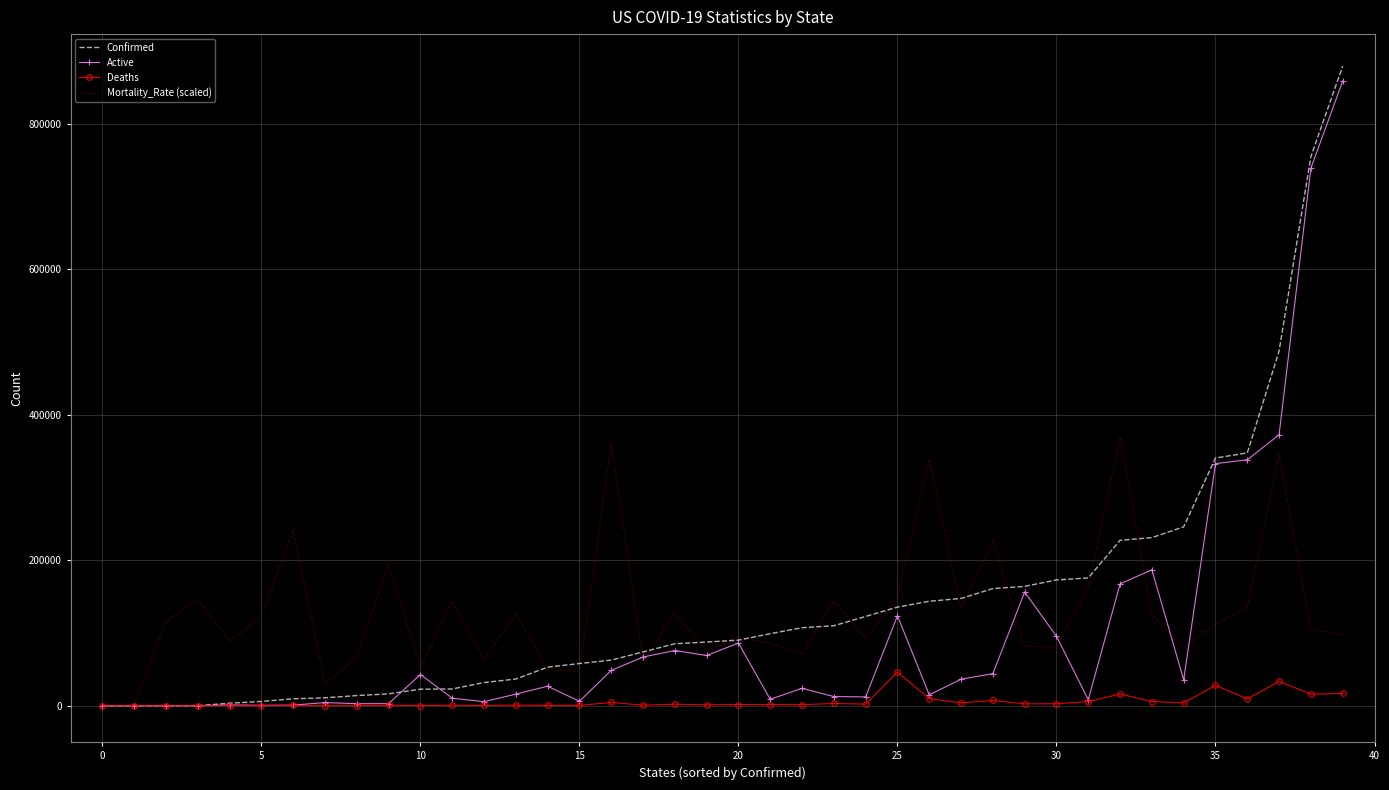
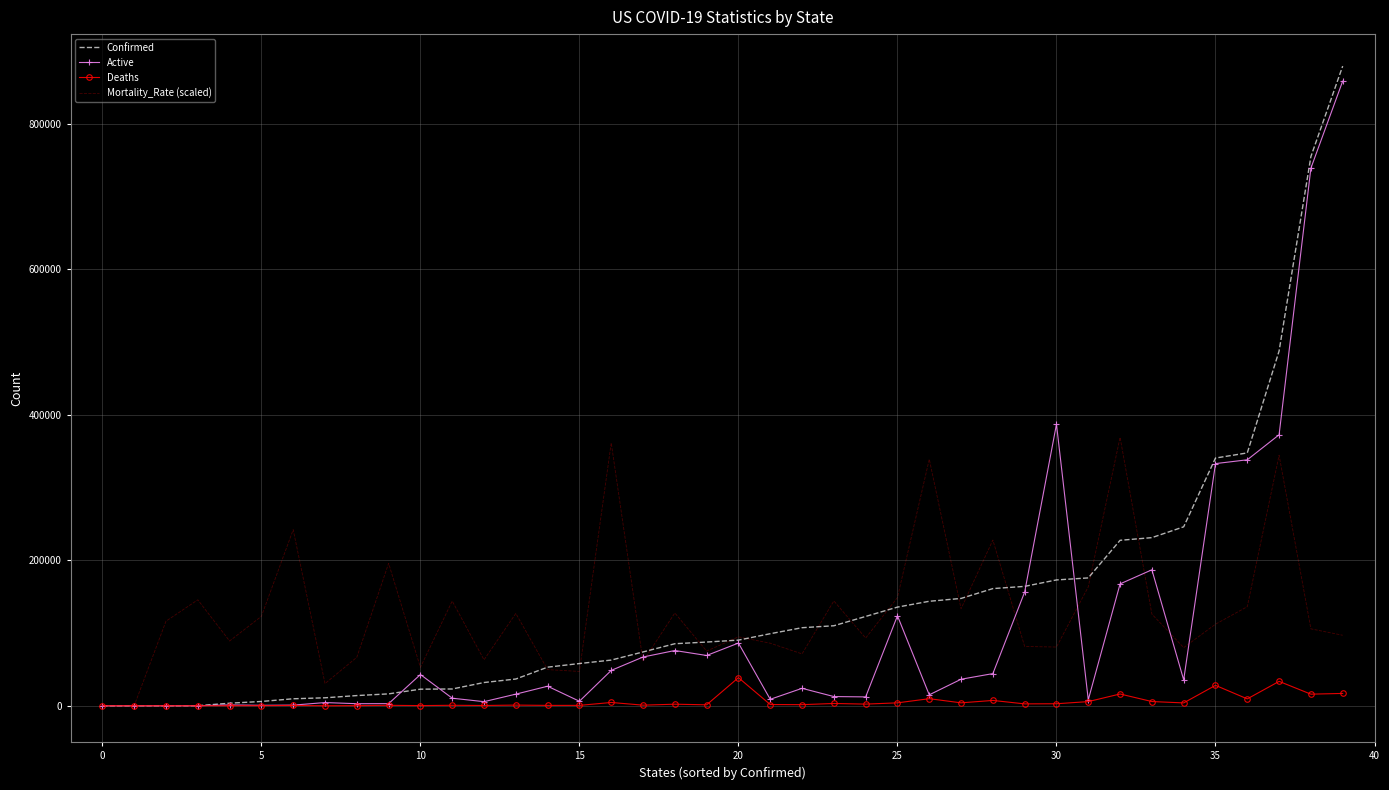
  {
    "Confirmed": {
      "5": 10000,
      "10": 20000,
      "15": 60000,
      "20": 90000,
      "25": 140000,
      "30": 170000,
      "35": 340000
    },
    "Active": {
      "10": 40000,
      "15": 10000,
      "20": 90000,
      "25": 120000,
-     "30": 100000,
+     "30": 390000,
      "35": 330000
    },
    "Deaths": {
      "10": 0,
      "15": 0,
-     "20": 0,
-     "25": 50000,
+     "20": 40000,
+     "25": 0,
      "30": 0,
      "35": 30000
    },
    "Mortality_Rate (scaled)": {
      "5": 120000,
      "10": 50000,
      "15": 50000,
      "20": 90000,
      "25": 150000,
      "30": 80000,
      "35": 110000
    }
  }
